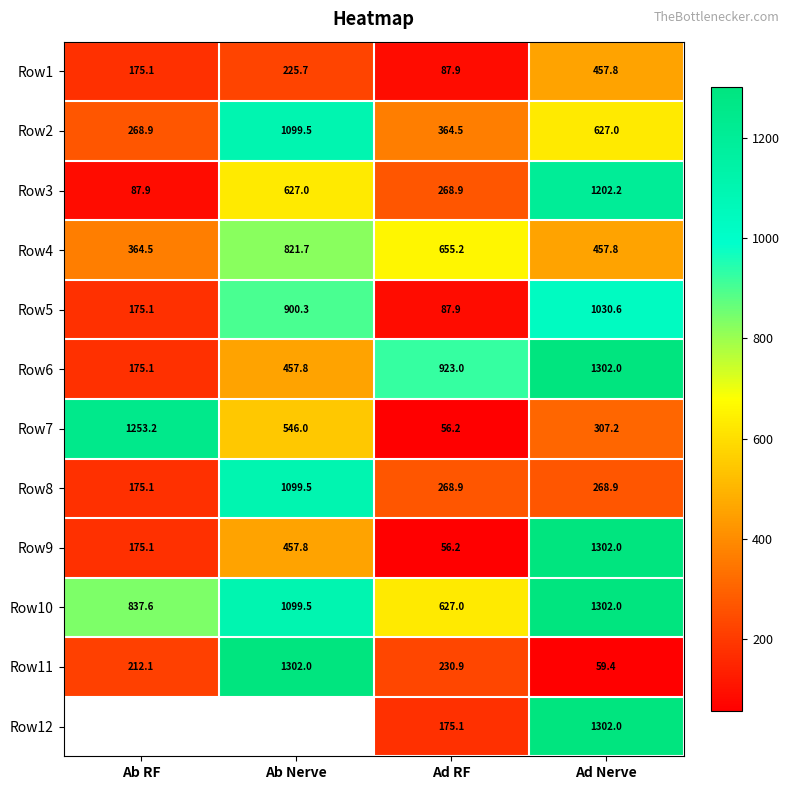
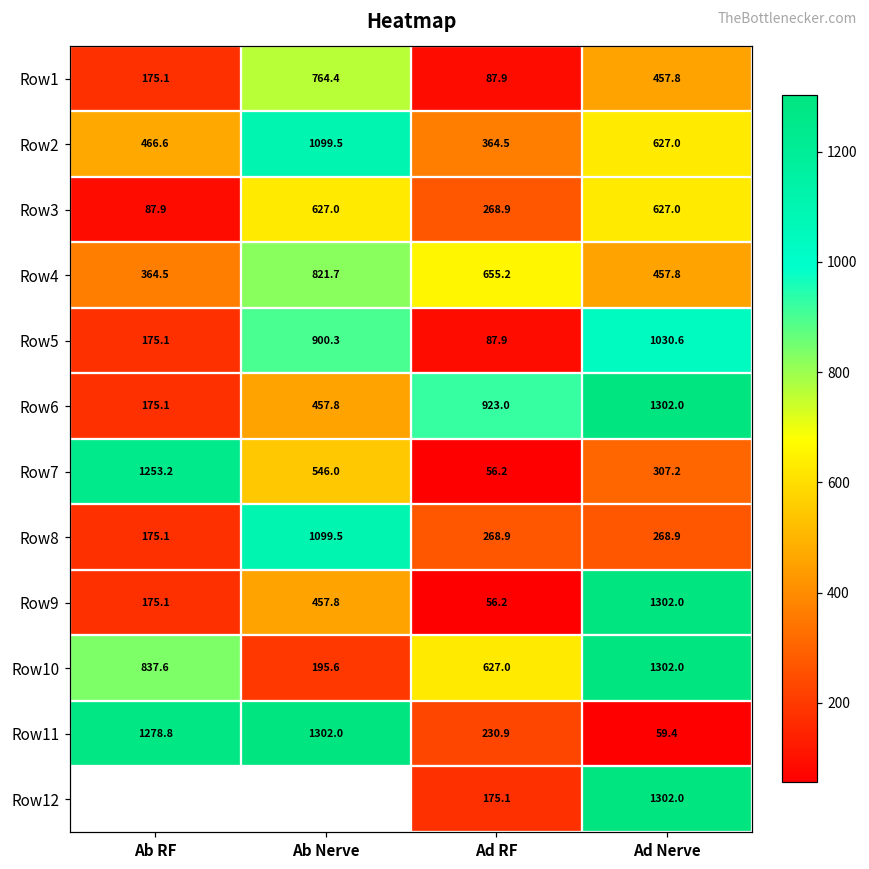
  {
    "Row1": {
      "Ab RF": 175.1,
-     "Ab Nerve": 225.7,
+     "Ab Nerve": 764.4,
      "Ad RF": 87.9,
      "Ad Nerve": 457.8
    },
    "Row2": {
-     "Ab RF": 268.9,
+     "Ab RF": 466.6,
      "Ab Nerve": 1099.5,
      "Ad RF": 364.5,
      "Ad Nerve": 627.0
    },
    "Row3": {
      "Ab RF": 87.9,
      "Ab Nerve": 627.0,
      "Ad RF": 268.9,
-     "Ad Nerve": 1202.2
+     "Ad Nerve": 627.0
    },
    "Row4": {
      "Ab RF": 364.5,
      "Ab Nerve": 821.7,
      "Ad RF": 655.2,
      "Ad Nerve": 457.8
    },
    "Row5": {
      "Ab RF": 175.1,
      "Ab Nerve": 900.3,
      "Ad RF": 87.9,
      "Ad Nerve": 1030.6
    },
    "Row6": {
      "Ab RF": 175.1,
      "Ab Nerve": 457.8,
      "Ad RF": 923.0,
      "Ad Nerve": 1302.0
    },
    "Row7": {
      "Ab RF": 1253.2,
      "Ab Nerve": 546.0,
      "Ad RF": 56.2,
      "Ad Nerve": 307.2
    },
    "Row8": {
      "Ab RF": 175.1,
      "Ab Nerve": 1099.5,
      "Ad RF": 268.9,
      "Ad Nerve": 268.9
    },
    "Row9": {
      "Ab RF": 175.1,
      "Ab Nerve": 457.8,
      "Ad RF": 56.2,
      "Ad Nerve": 1302.0
    },
    "Row10": {
      "Ab RF": 837.6,
-     "Ab Nerve": 1099.5,
+     "Ab Nerve": 195.6,
      "Ad RF": 627.0,
      "Ad Nerve": 1302.0
    },
    "Row11": {
-     "Ab RF": 212.1,
+     "Ab RF": 1278.8,
      "Ab Nerve": 1302.0,
      "Ad RF": 230.9,
      "Ad Nerve": 59.4
    },
    "Row12": {
      "Ad RF": 175.1,
      "Ad Nerve": 1302.0
    }
  }
